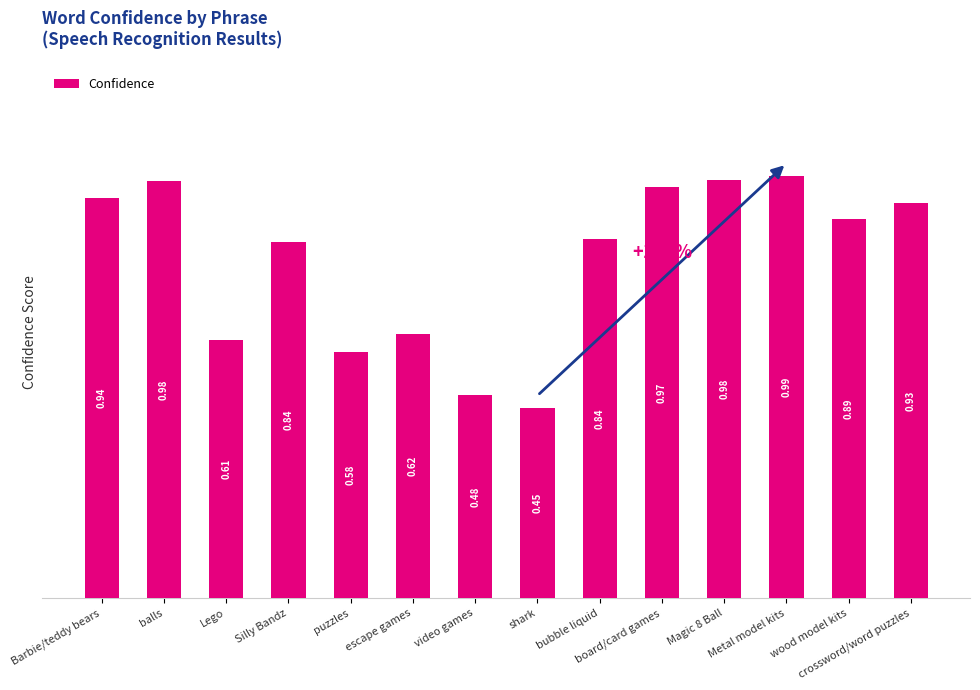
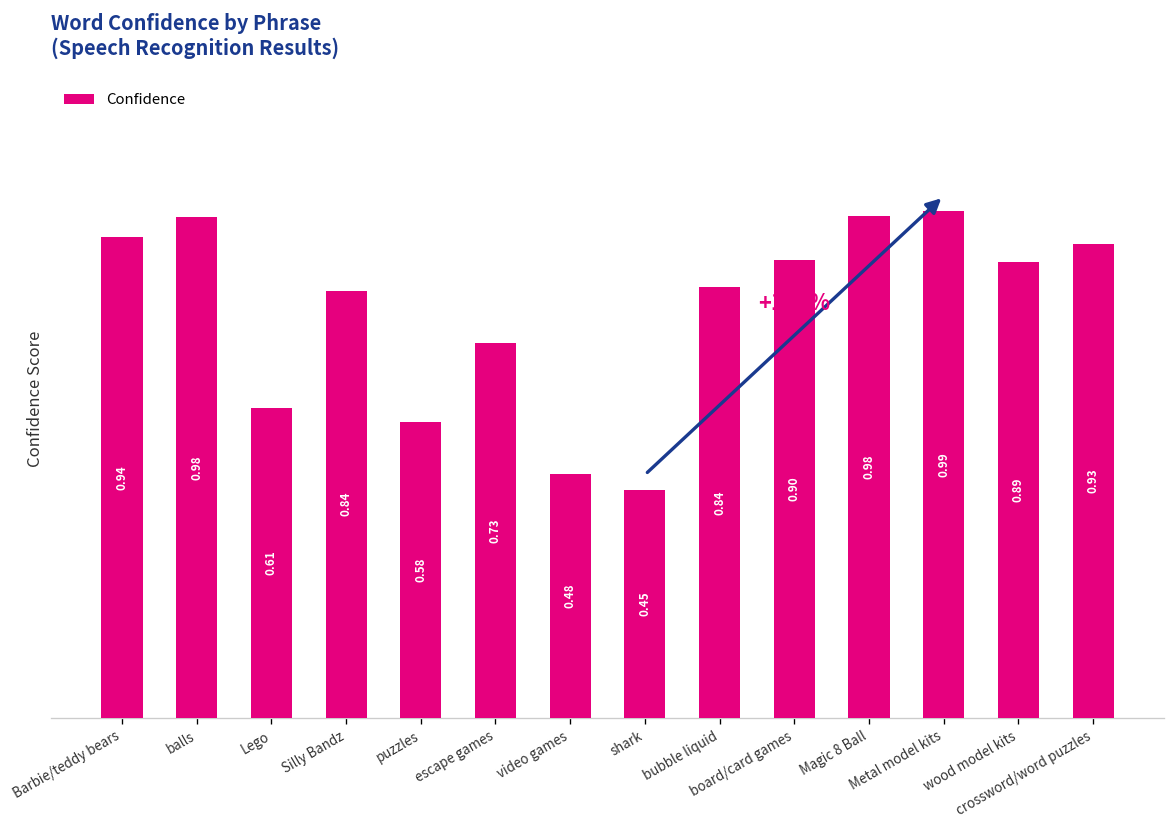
  {
    "Barbie/teddy bears": 0.94,
    "balls": 0.98,
    "Lego": 0.61,
    "Silly Bandz": 0.84,
    "puzzles": 0.58,
-   "escape games": 0.62,
+   "escape games": 0.73,
    "video games": 0.48,
    "shark": 0.45,
    "bubble liquid": 0.84,
-   "board/card games": 0.97,
+   "board/card games": 0.90,
    "Magic 8 Ball": 0.98,
    "Metal model kits": 0.99,
    "wood model kits": 0.89,
    "crossword/word puzzles": 0.93
  }
